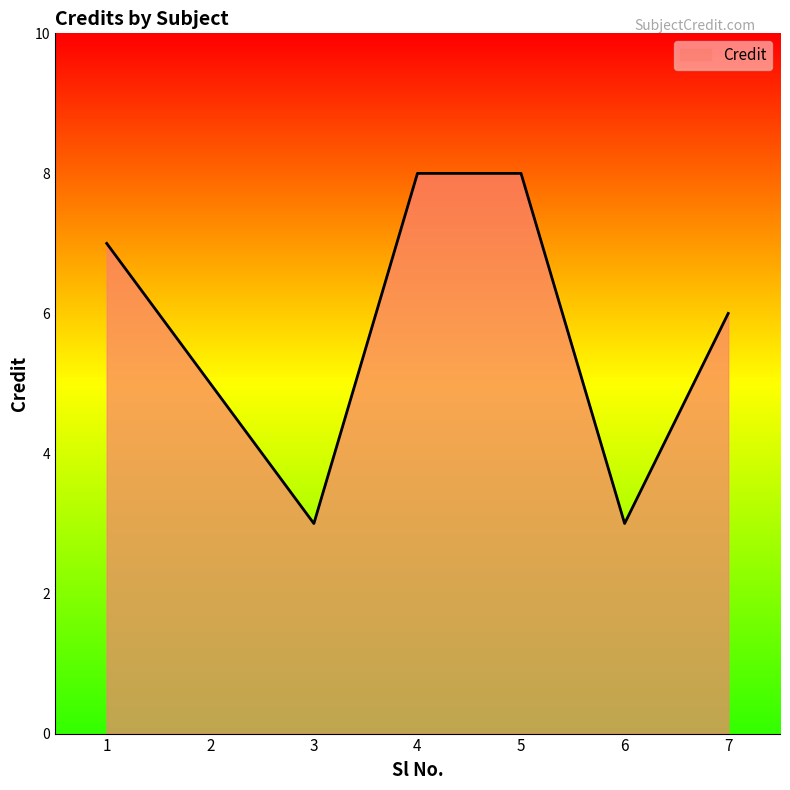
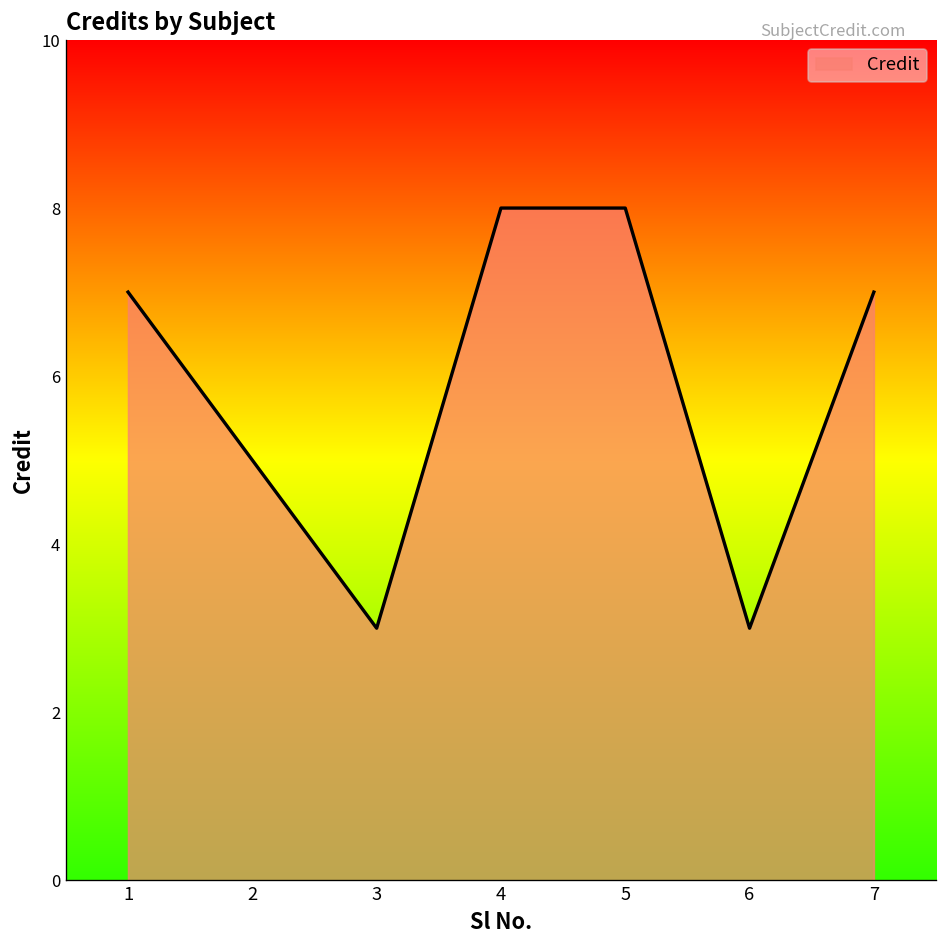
  {
    "1": 7,
    "2": 5,
    "3": 3,
    "4": 8,
    "5": 8,
    "6": 3,
-   "7": 6
+   "7": 7
  }
